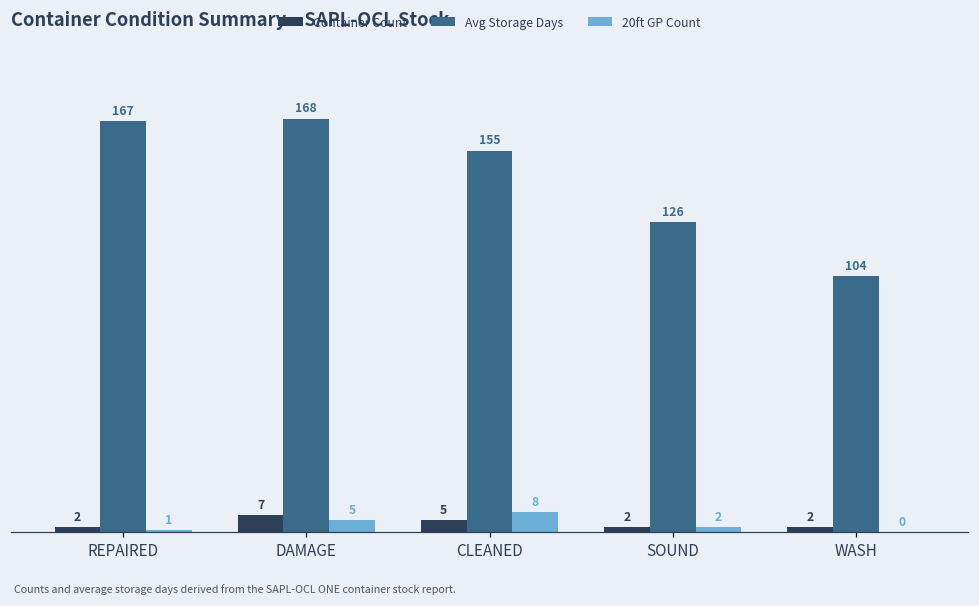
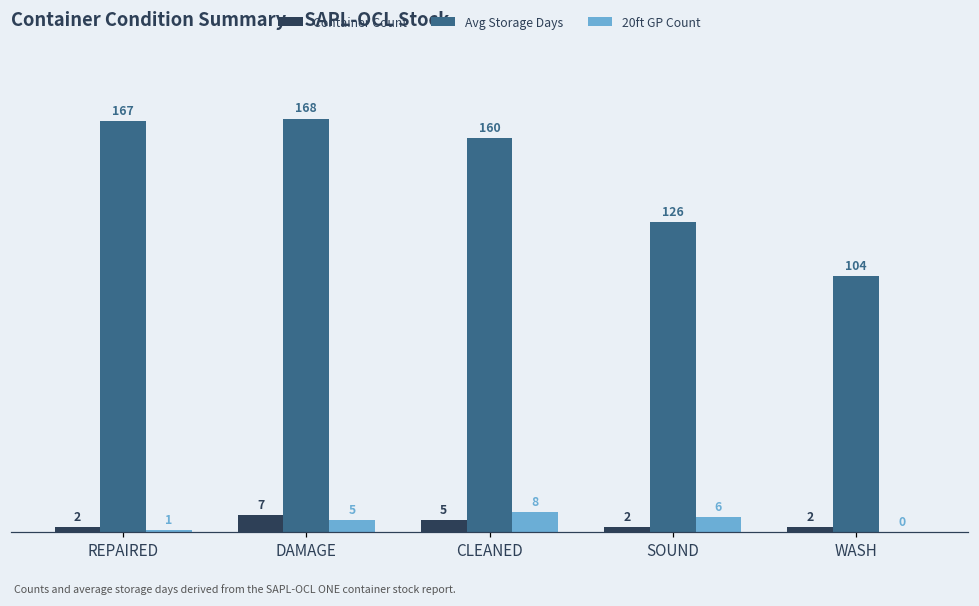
  {
    "Container Count": {
      "REPAIRED": 2,
      "DAMAGE": 7,
      "CLEANED": 5,
      "SOUND": 2,
      "WASH": 2
    },
    "Avg Storage Days": {
      "REPAIRED": 167,
      "DAMAGE": 168,
-     "CLEANED": 155,
+     "CLEANED": 160,
      "SOUND": 126,
      "WASH": 104
    },
    "20ft GP Count": {
      "REPAIRED": 1,
      "DAMAGE": 5,
      "CLEANED": 8,
-     "SOUND": 2,
+     "SOUND": 6,
      "WASH": 0
    }
  }
